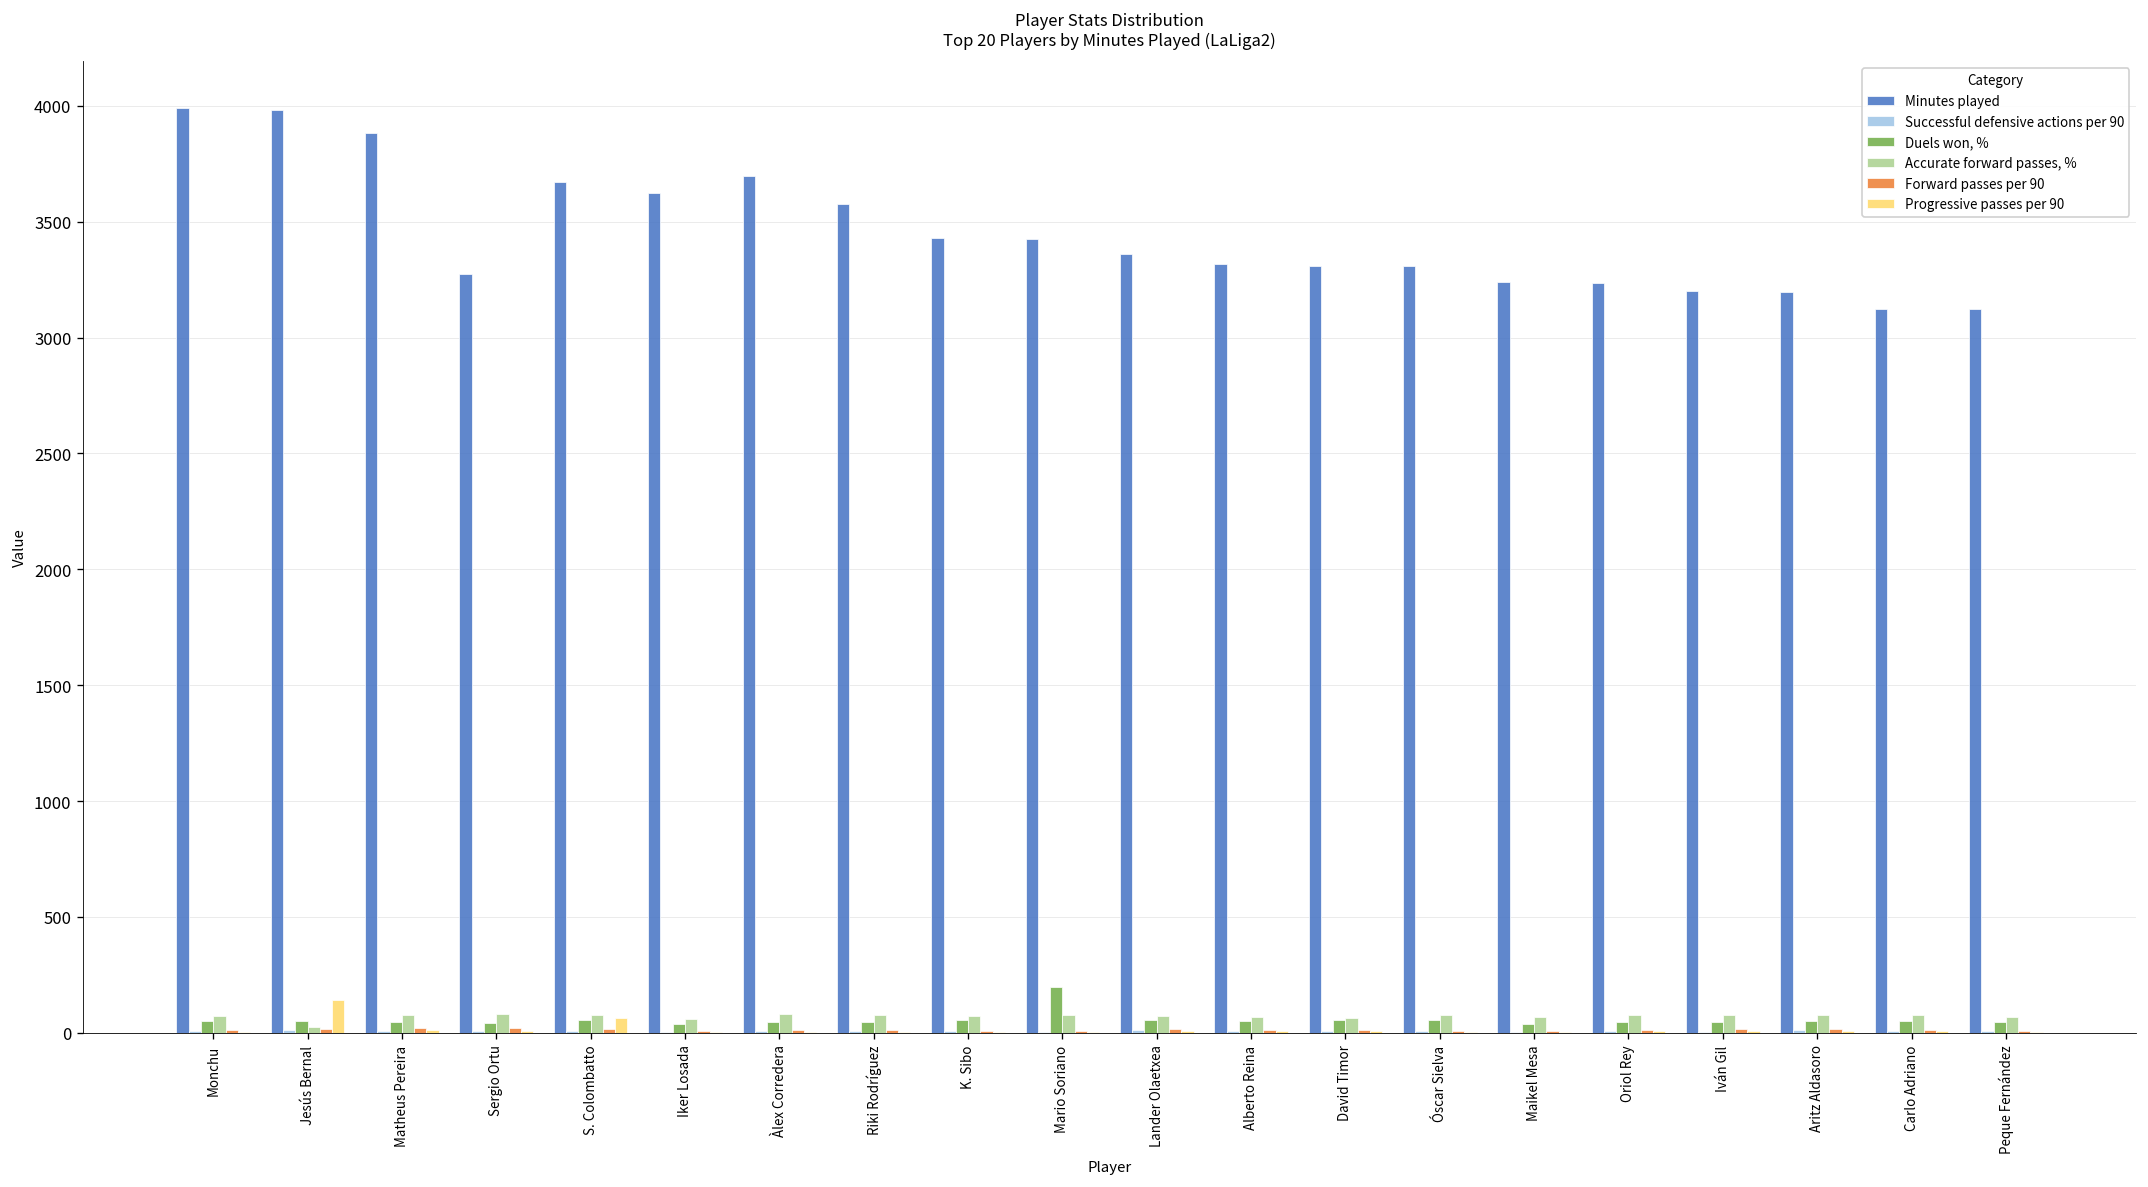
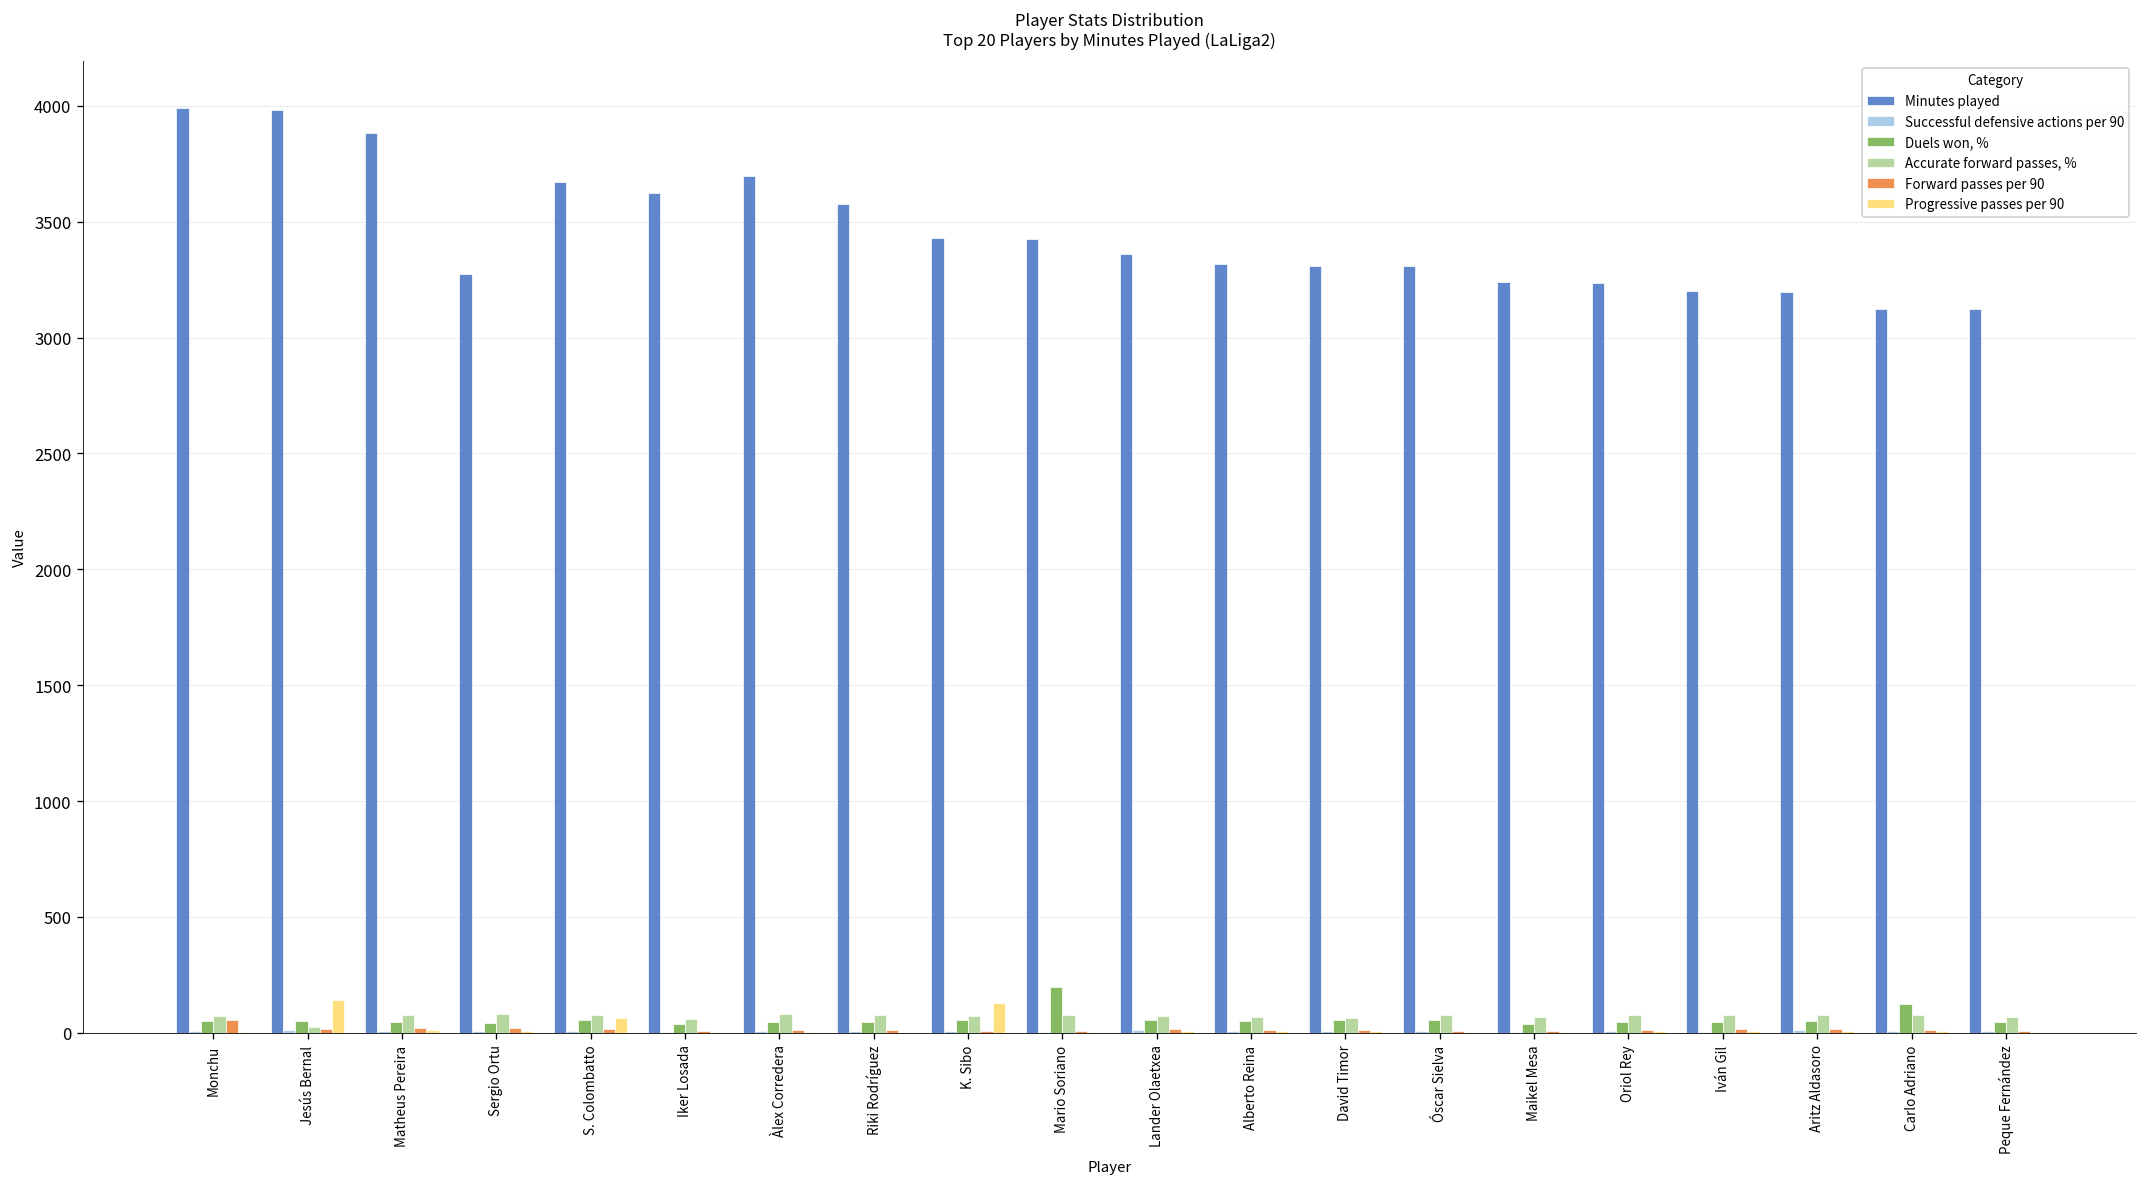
  {
    "Minutes played": {
      "Monchu": 3990,
      "Jesús Bernal": 3980,
      "Matheus Pereira": 3880,
      "Sergio Ortu": 3270,
      "S. Colombatto": 3670,
      "Iker Losada": 3630,
      "Àlex Corredera": 3700,
      "Riki Rodríguez": 3580,
      "K. Sibo": 3430,
      "Mario Soriano": 3430,
      "Lander Olaetxea": 3360,
      "Alberto Reina": 3320,
      "David Timor": 3310,
      "Óscar Sielva": 3310,
      "Maikel Mesa": 3240,
      "Oriol Rey": 3240,
      "Iván Gil": 3200,
      "Aritz Aldasoro": 3200,
      "Carlo Adriano": 3120,
      "Peque Fernández": 3120
    },
    "Duels won, %": {
      "Monchu": 50,
      "Jesús Bernal": 50,
      "Matheus Pereira": 50,
      "Sergio Ortu": 40,
      "S. Colombatto": 60,
      "Iker Losada": 40,
      "Àlex Corredera": 50,
      "Riki Rodríguez": 50,
      "K. Sibo": 50,
      "Mario Soriano": 200,
      "Lander Olaetxea": 50,
      "Alberto Reina": 50,
      "David Timor": 60,
      "Óscar Sielva": 60,
      "Maikel Mesa": 40,
      "Oriol Rey": 50,
      "Iván Gil": 50,
      "Aritz Aldasoro": 50,
-     "Carlo Adriano": 50,
+     "Carlo Adriano": 120,
      "Peque Fernández": 50
    },
    "Accurate forward passes, %": {
      "Monchu": 70,
      "Jesús Bernal": 20,
      "Matheus Pereira": 80,
      "Sergio Ortu": 80,
      "S. Colombatto": 80,
      "Iker Losada": 60,
      "Àlex Corredera": 80,
      "Riki Rodríguez": 80,
      "K. Sibo": 70,
      "Mario Soriano": 80,
      "Lander Olaetxea": 70,
      "Alberto Reina": 70,
      "David Timor": 60,
      "Óscar Sielva": 70,
      "Maikel Mesa": 70,
      "Oriol Rey": 80,
      "Iván Gil": 80,
      "Aritz Aldasoro": 80,
      "Carlo Adriano": 80,
      "Peque Fernández": 70
    },
    "Forward passes per 90": {
-     "Monchu": 10,
+     "Monchu": 60,
      "Jesús Bernal": 20,
      "Matheus Pereira": 20,
      "Sergio Ortu": 20,
      "S. Colombatto": 20,
      "Riki Rodríguez": 10,
      "Lander Olaetxea": 20,
      "David Timor": 10,
      "Oriol Rey": 10,
      "Iván Gil": 20,
      "Aritz Aldasoro": 20
    },
    "Progressive passes per 90": {
      "Jesús Bernal": 140,
      "S. Colombatto": 60,
-     "K. Sibo": 0
+     "K. Sibo": 130
    }
  }
